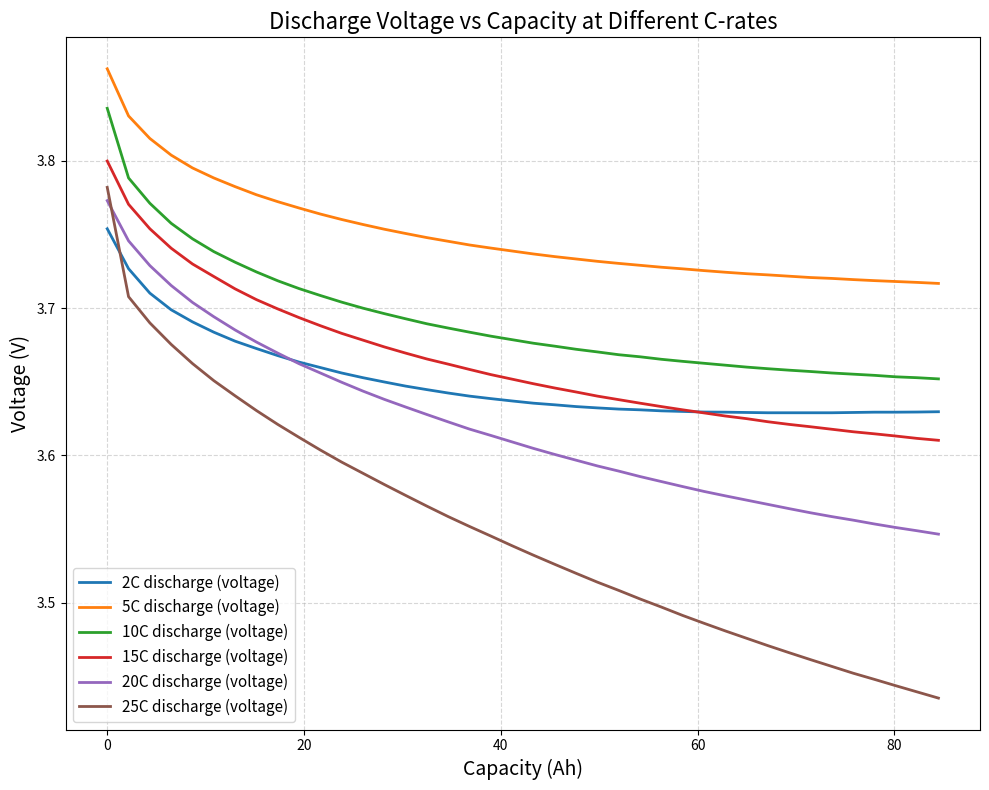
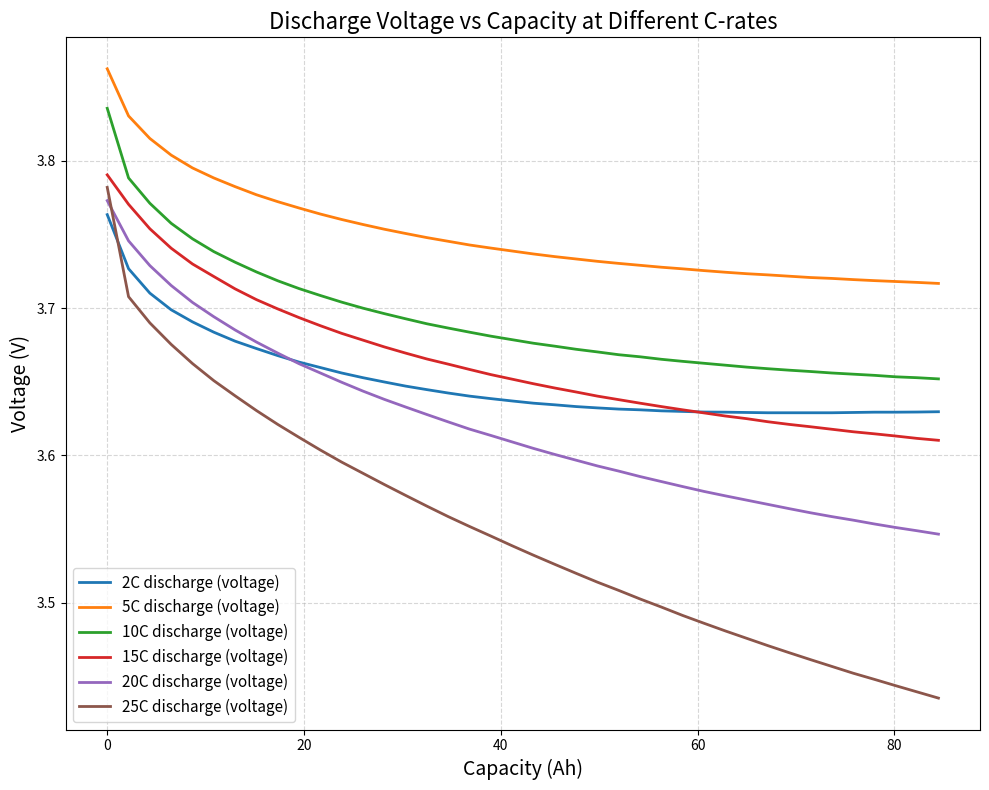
  {
    "2C discharge (voltage)": {
-     "0": 3.754
+     "0": 3.763
    },
    "5C discharge (voltage)": {
      "0": 3.862
    },
    "10C discharge (voltage)": {
      "0": 3.836
    },
    "15C discharge (voltage)": {
-     "0": 3.800
+     "0": 3.790
    },
    "20C discharge (voltage)": {
      "0": 3.773
    },
    "25C discharge (voltage)": {
      "0": 3.782
    }
  }
